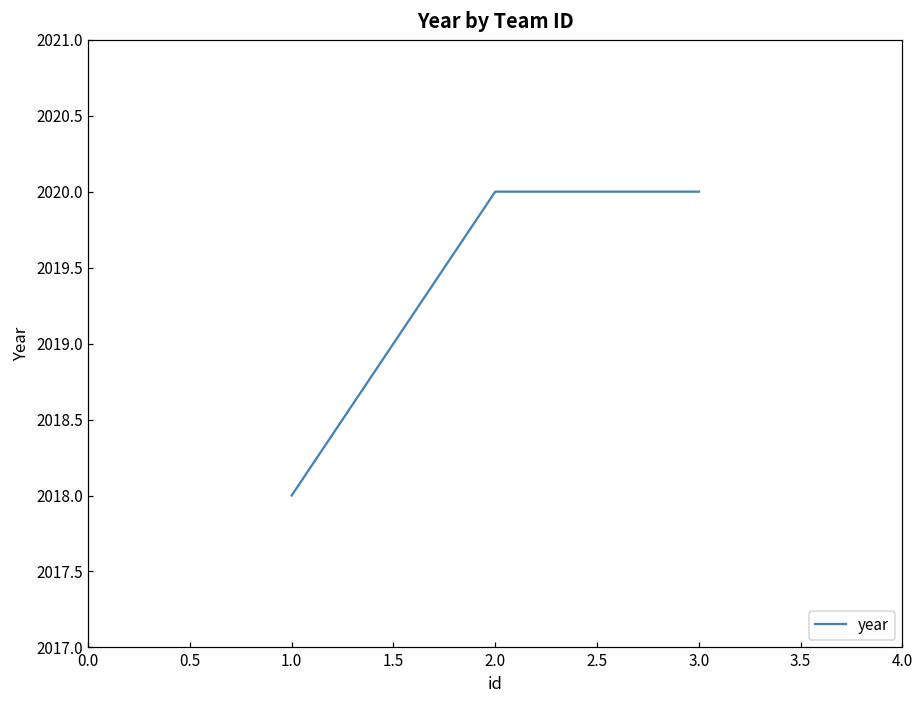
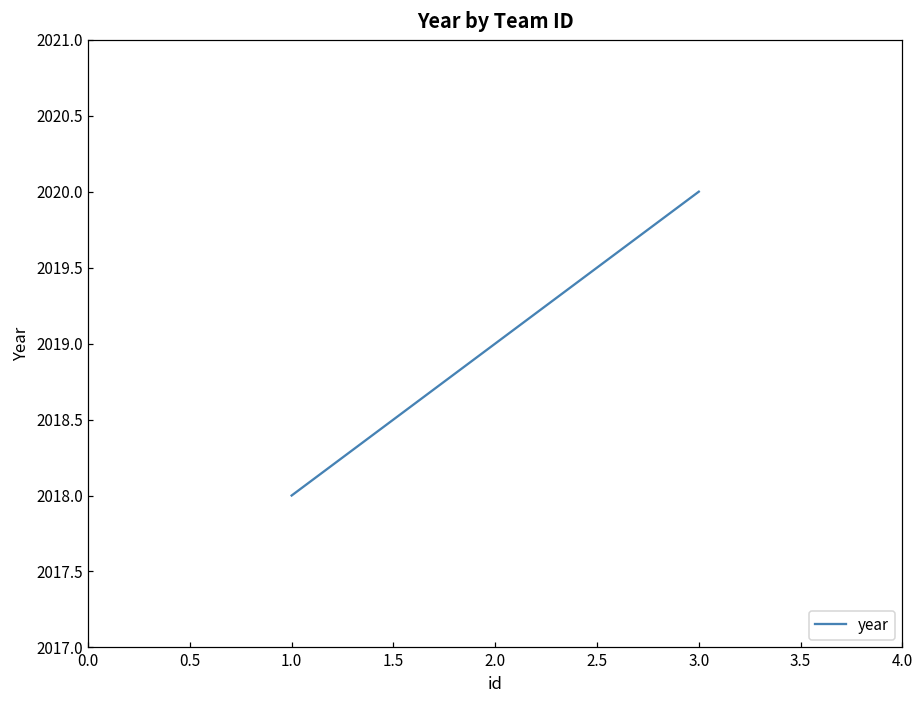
  {
    "1.0": 2018,
-   "2.0": 2020,
+   "2.0": 2019,
    "3.0": 2020
  }
